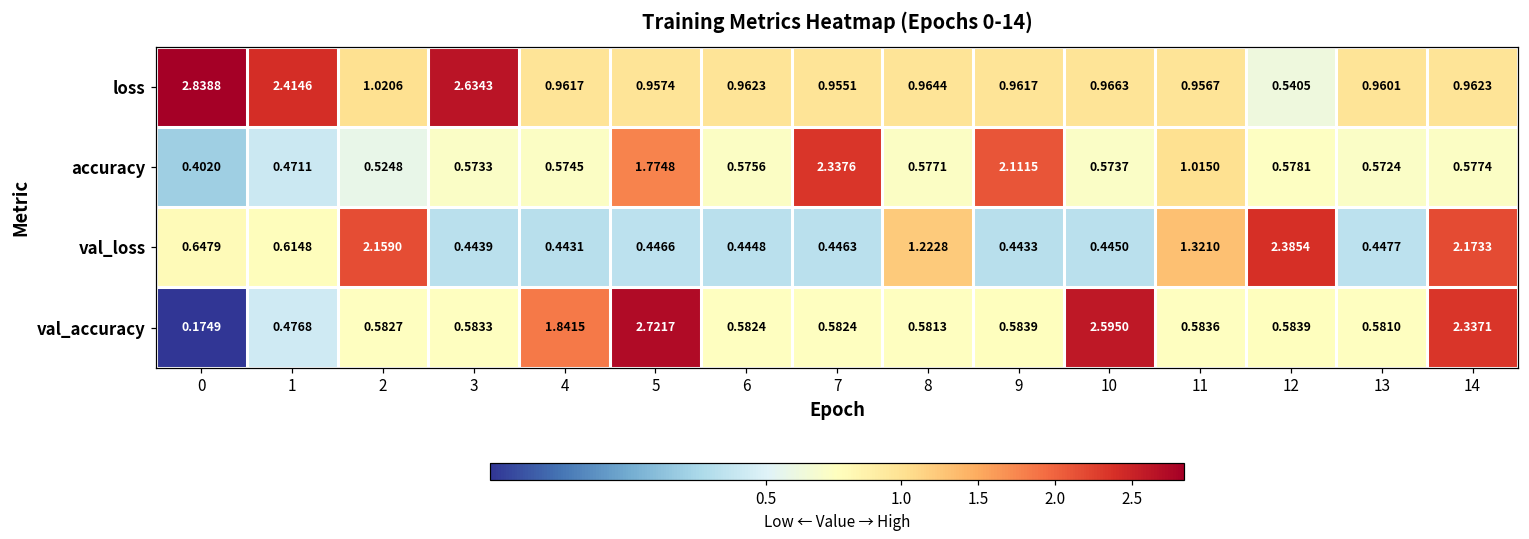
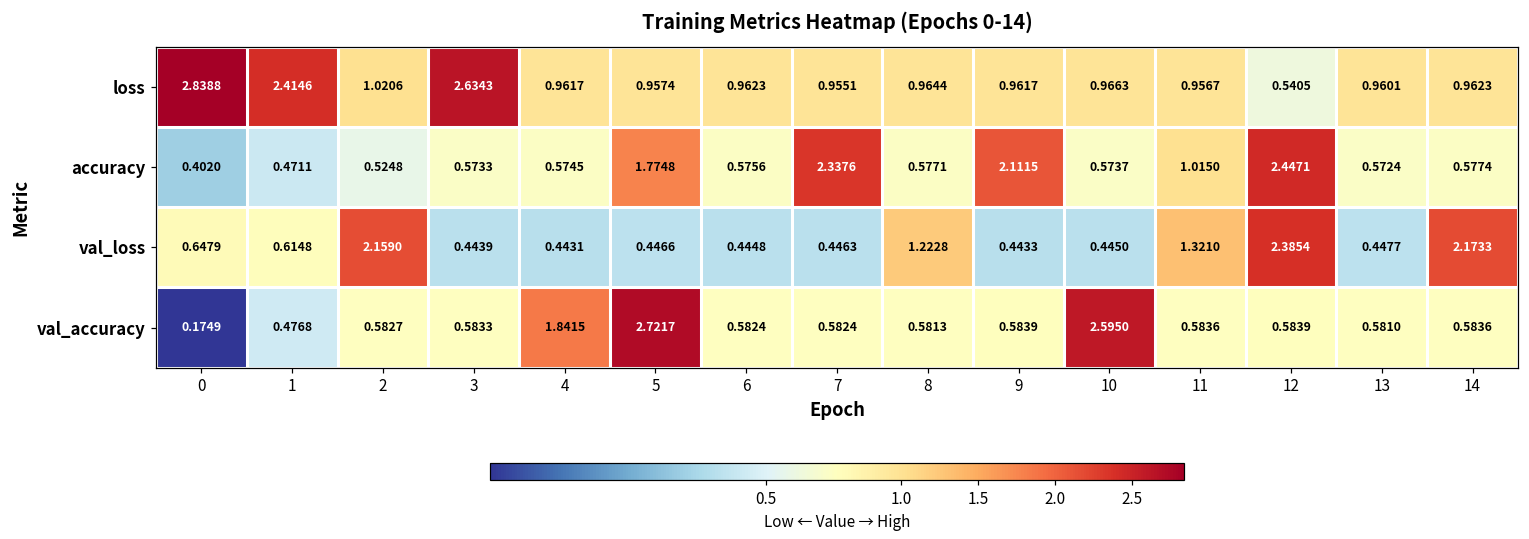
  {
    "loss": {
      "0": 2.8388,
      "1": 2.4146,
      "2": 1.0206,
      "3": 2.6343,
      "4": 0.9617,
      "5": 0.9574,
      "6": 0.9623,
      "7": 0.9551,
      "8": 0.9644,
      "9": 0.9617,
      "10": 0.9663,
      "11": 0.9567,
      "12": 0.5405,
      "13": 0.9601,
      "14": 0.9623
    },
    "accuracy": {
      "0": 0.4020,
      "1": 0.4711,
      "2": 0.5248,
      "3": 0.5733,
      "4": 0.5745,
      "5": 1.7748,
      "6": 0.5756,
      "7": 2.3376,
      "8": 0.5771,
      "9": 2.1115,
      "10": 0.5737,
      "11": 1.0150,
-     "12": 0.5781,
+     "12": 2.4471,
      "13": 0.5724,
      "14": 0.5774
    },
    "val_loss": {
      "0": 0.6479,
      "1": 0.6148,
      "2": 2.1590,
      "3": 0.4439,
      "4": 0.4431,
      "5": 0.4466,
      "6": 0.4448,
      "7": 0.4463,
      "8": 1.2228,
      "9": 0.4433,
      "10": 0.4450,
      "11": 1.3210,
      "12": 2.3854,
      "13": 0.4477,
      "14": 2.1733
    },
    "val_accuracy": {
      "0": 0.1749,
      "1": 0.4768,
      "2": 0.5827,
      "3": 0.5833,
      "4": 1.8415,
      "5": 2.7217,
      "6": 0.5824,
      "7": 0.5824,
      "8": 0.5813,
      "9": 0.5839,
      "10": 2.5950,
      "11": 0.5836,
      "12": 0.5839,
      "13": 0.5810,
-     "14": 2.3371
+     "14": 0.5836
    }
  }
